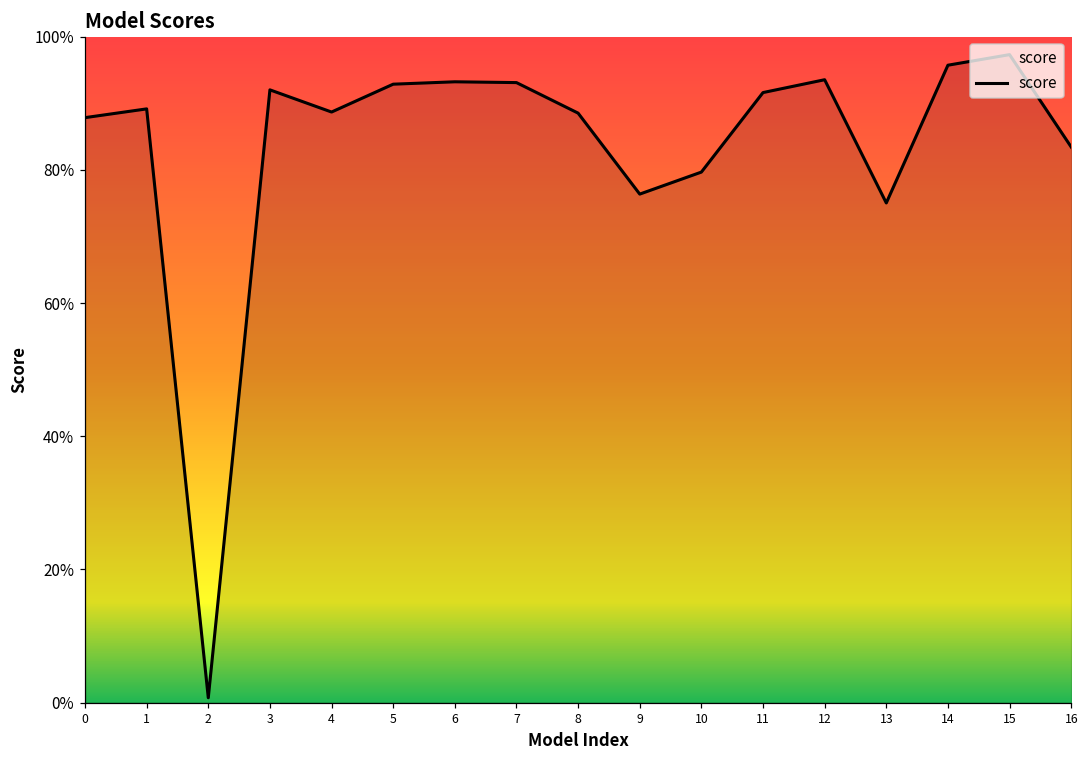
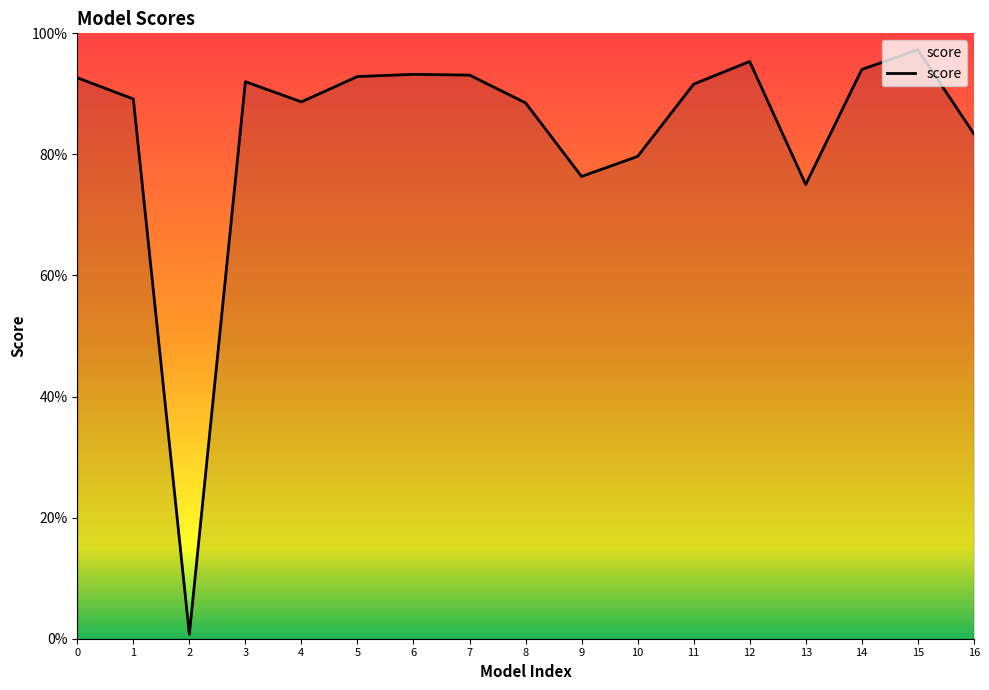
  {
-   "0": "88%",
+   "0": "93%",
    "1": "89%",
    "2": "1%",
    "3": "92%",
    "4": "89%",
    "5": "93%",
    "6": "93%",
    "7": "93%",
    "8": "89%",
    "9": "76%",
    "10": "80%",
    "11": "92%",
-   "12": "94%",
+   "12": "95%",
    "13": "75%",
-   "14": "96%",
+   "14": "94%",
    "16": "83%"
  }
